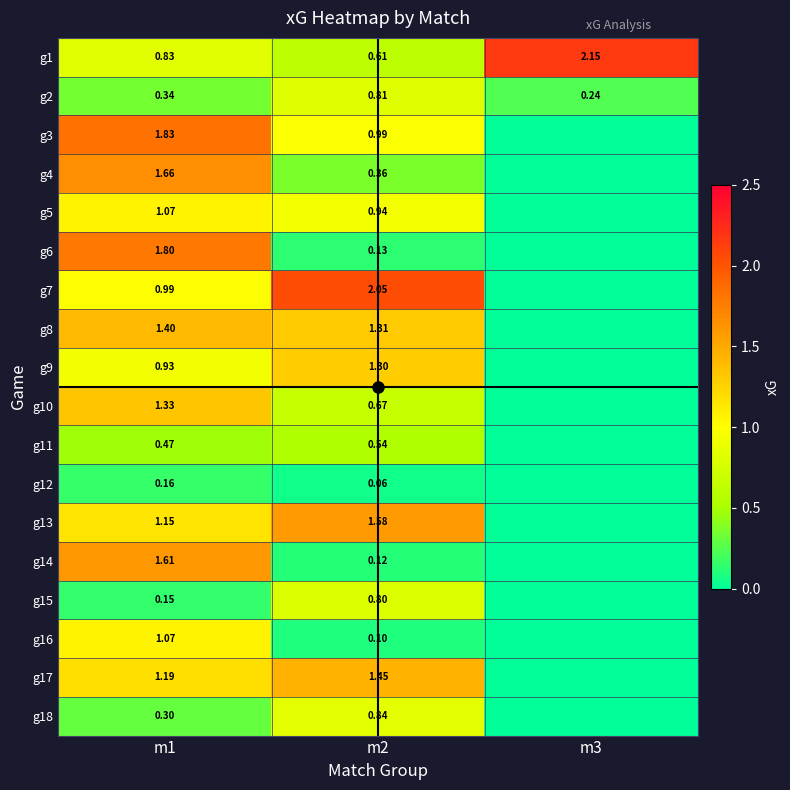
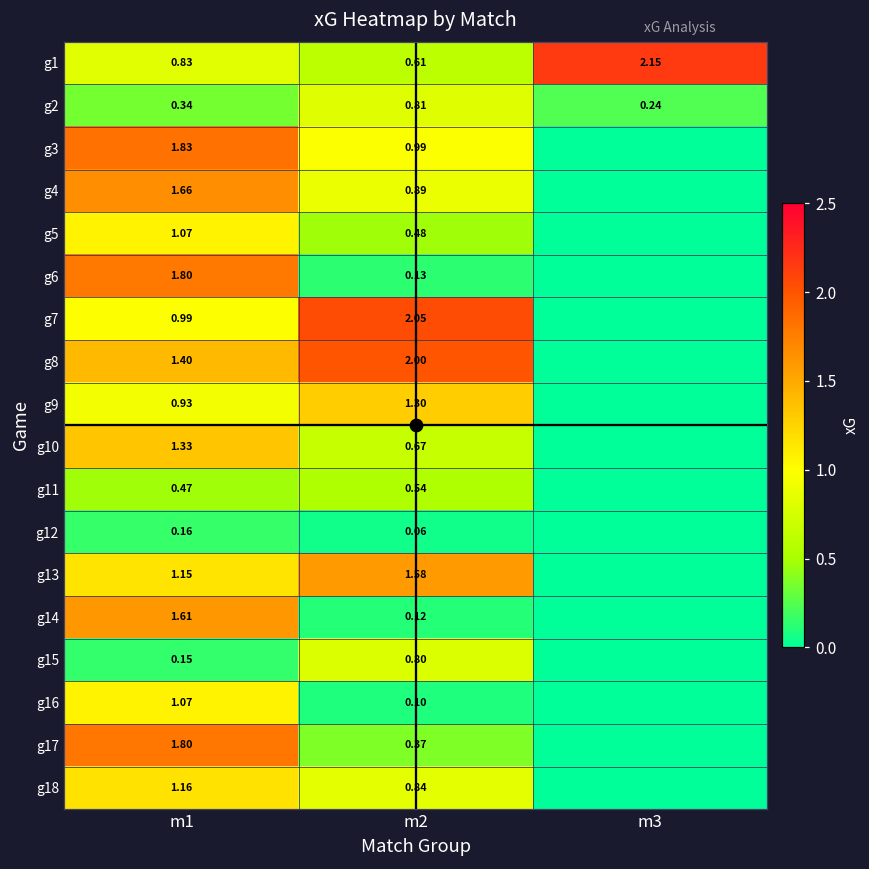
  {
    "g1": {
      "m1": 0.83,
      "m2": 0.61,
      "m3": 2.15
    },
    "g2": {
      "m1": 0.34,
      "m2": 0.81,
      "m3": 0.24
    },
    "g3": {
      "m1": 1.83,
      "m2": 0.99
    },
    "g4": {
      "m1": 1.66,
-     "m2": 0.36
+     "m2": 0.89
    },
    "g5": {
      "m1": 1.07,
-     "m2": 0.94
+     "m2": 0.48
    },
    "g6": {
      "m1": 1.80,
      "m2": 0.13
    },
    "g7": {
      "m1": 0.99,
      "m2": 2.05
    },
    "g8": {
      "m1": 1.40,
-     "m2": 1.31
+     "m2": 2.00
    },
    "g9": {
      "m1": 0.93,
      "m2": 1.30
    },
    "g10": {
      "m1": 1.33,
      "m2": 0.67
    },
    "g11": {
      "m1": 0.47,
      "m2": 0.54
    },
    "g12": {
      "m1": 0.16,
      "m2": 0.06
    },
    "g13": {
      "m1": 1.15,
      "m2": 1.58
    },
    "g14": {
      "m1": 1.61,
      "m2": 0.12
    },
    "g15": {
      "m1": 0.15,
      "m2": 0.80
    },
    "g16": {
      "m1": 1.07,
      "m2": 0.10
    },
    "g17": {
-     "m1": 1.19,
-     "m2": 1.45
+     "m1": 1.80,
+     "m2": 0.37
    },
    "g18": {
-     "m1": 0.30,
+     "m1": 1.16,
      "m2": 0.84
    }
  }
